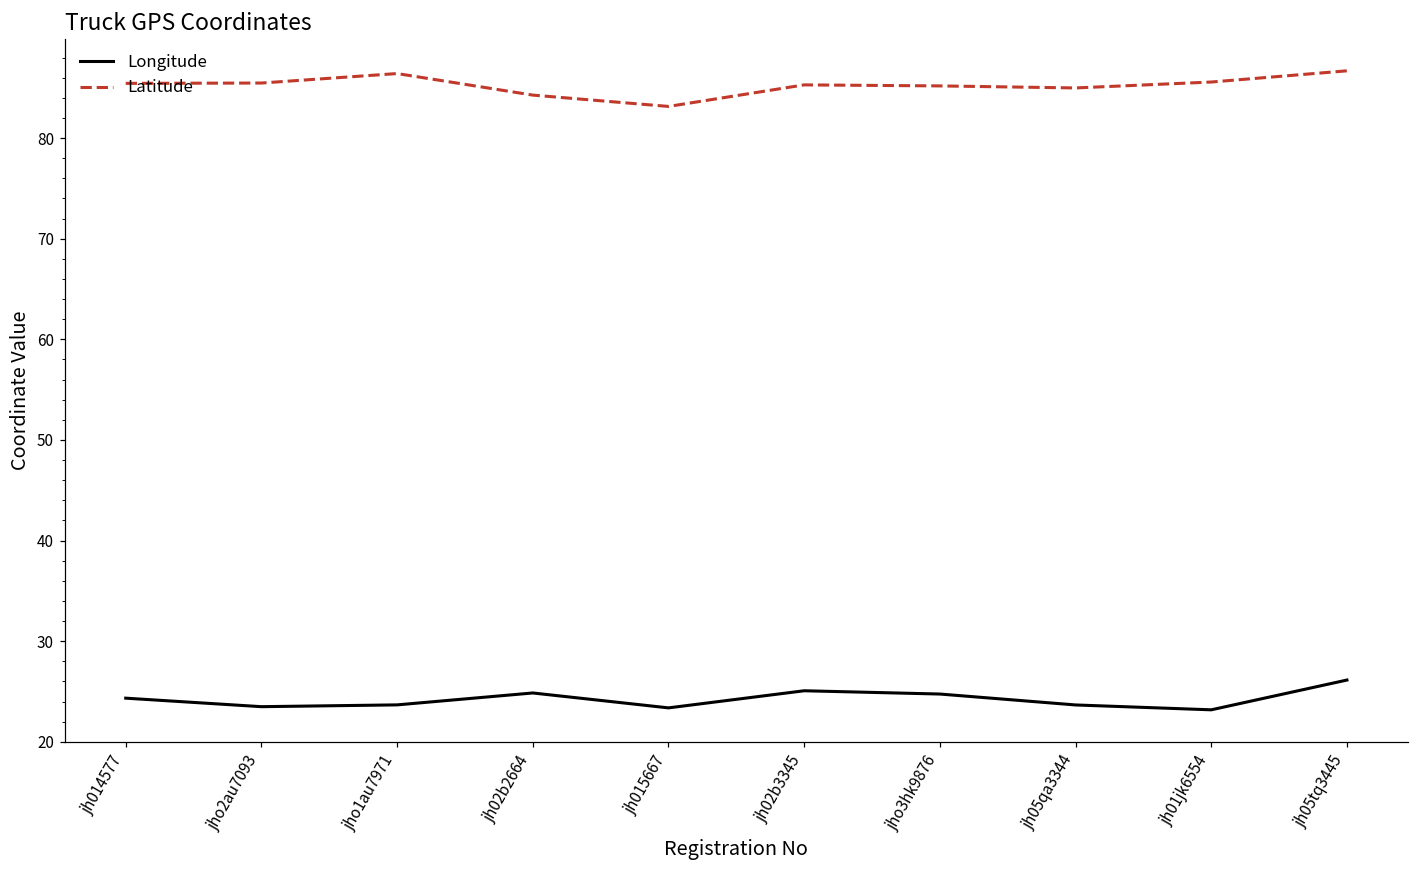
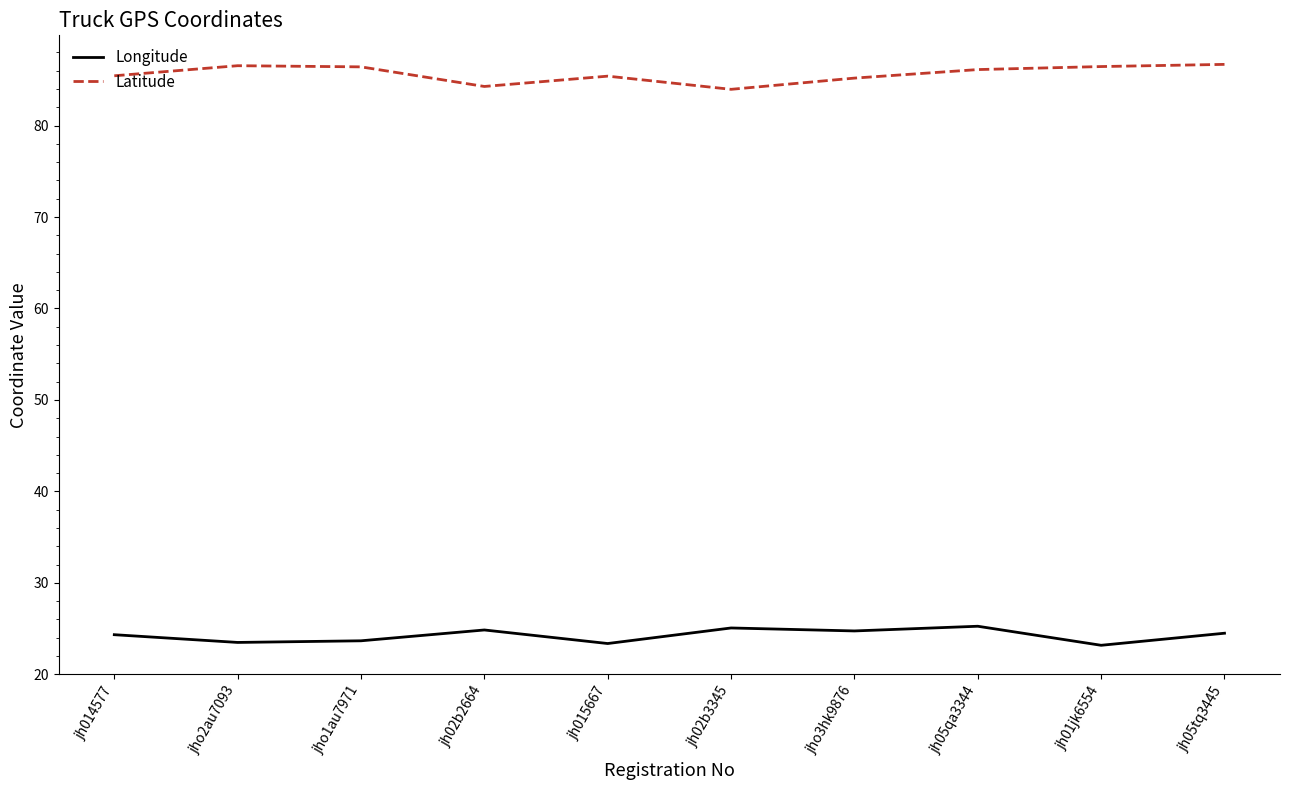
  {
    "Longitude": {
      "jh014577": 24,
      "jho2au7093": 23,
      "jho1au7971": 24,
      "jh02b2664": 25,
      "jh015667": 23,
      "jh02b3345": 25,
      "jho3hk9876": 25,
-     "jh05qa3344": 24,
+     "jh05qa3344": 25,
      "jh01jk6554": 23,
-     "jh05tq3445": 26
+     "jh05tq3445": 24
    },
    "Latitude": {
      "jh014577": 85,
-     "jho2au7093": 85,
+     "jho2au7093": 87,
      "jho1au7971": 86,
      "jh02b2664": 84,
-     "jh015667": 83,
-     "jh02b3345": 85,
+     "jh015667": 85,
+     "jh02b3345": 84,
      "jho3hk9876": 85,
-     "jh05qa3344": 85,
-     "jh01jk6554": 85.6,
+     "jh05qa3344": 86,
+     "jh01jk6554": 86.5,
      "jh05tq3445": 87
    }
  }
